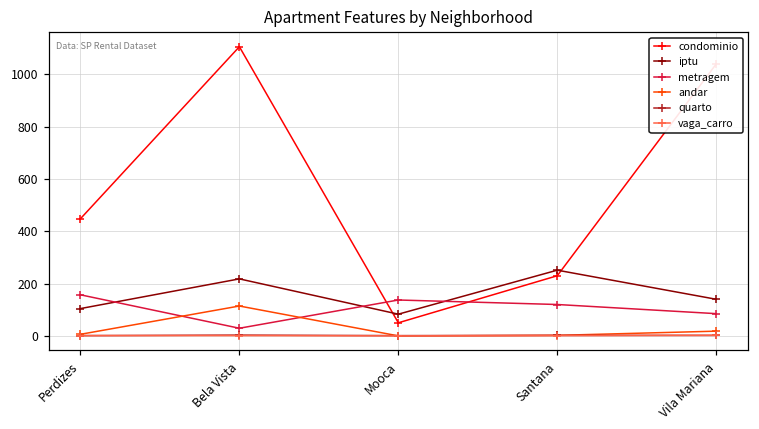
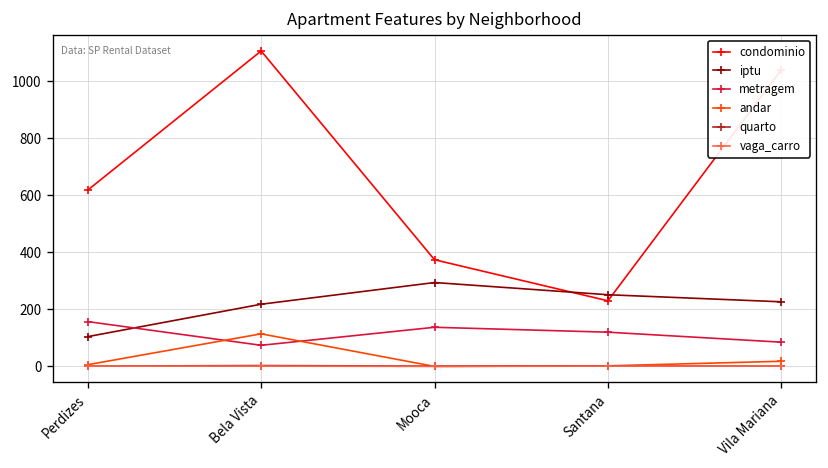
  {
    "condominio": {
-     "Perdizes": 450,
+     "Perdizes": 620,
      "Bela Vista": 1110,
-     "Mooca": 50,
+     "Mooca": 370,
      "Santana": 230
    },
    "iptu": {
      "Perdizes": 100,
      "Bela Vista": 220,
-     "Mooca": 80,
+     "Mooca": 290,
      "Santana": 250,
-     "Vila Mariana": 140
+     "Vila Mariana": 230
    },
    "metragem": {
      "Perdizes": 160,
-     "Bela Vista": 30,
+     "Bela Vista": 70,
      "Mooca": 140,
      "Santana": 120,
      "Vila Mariana": 90
    },
    "andar": {
      "Bela Vista": 110,
      "Vila Mariana": 20
    },
    "vaga_carro": {
      "Bela Vista": 0,
      "Vila Mariana": 0
    }
  }
